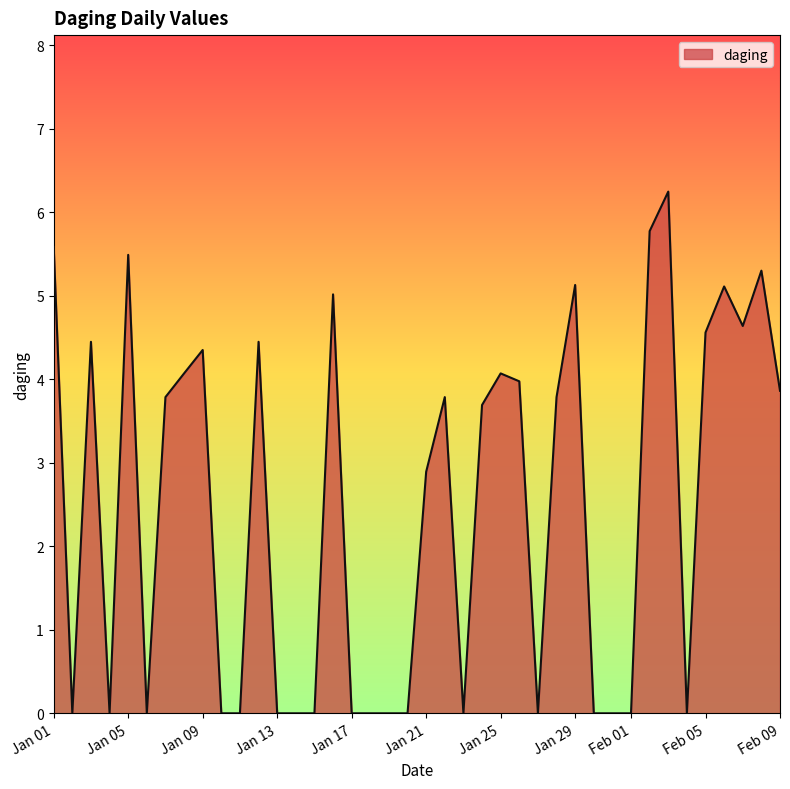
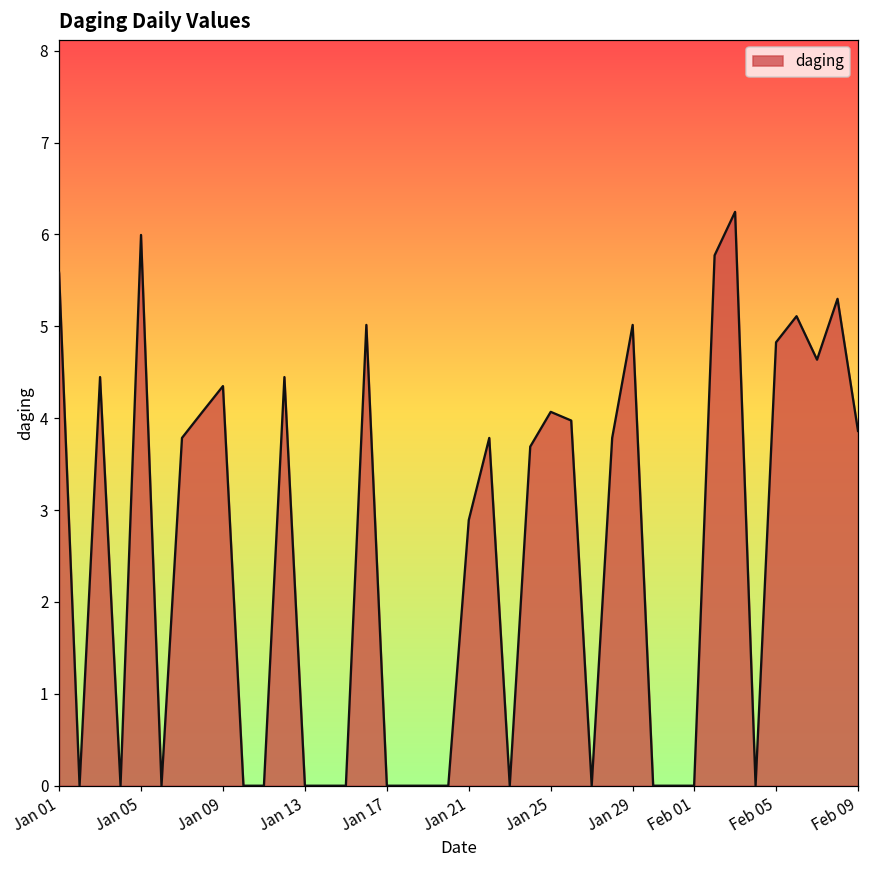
  {
    "Jan 01": 5.6,
-   "Jan 05": 5.5,
+   "Jan 05": 6.0,
    "Jan 09": 4.3,
    "Jan 13": 0.0,
    "Jan 17": 0.0,
    "Jan 21": 2.9,
    "Jan 25": 4.1,
-   "Jan 29": 5.1,
+   "Jan 29": 5.0,
    "Feb 01": 0.0,
-   "Feb 05": 4.6,
+   "Feb 05": 4.8,
    "Feb 09": 3.9
  }
